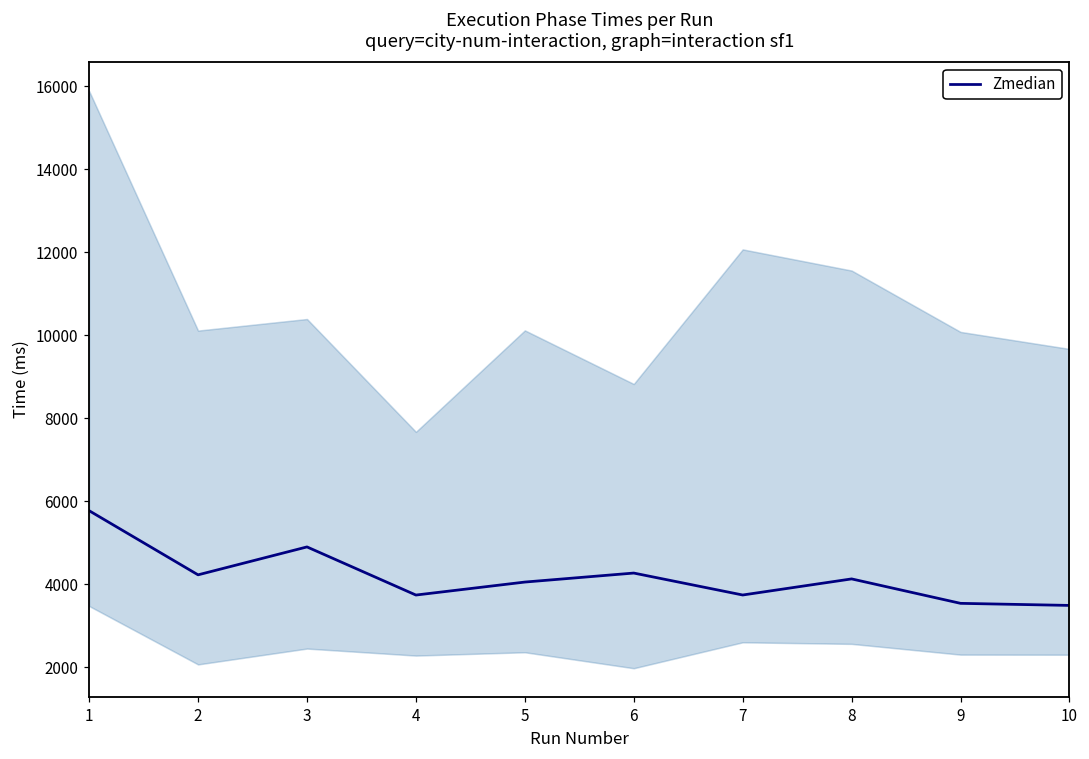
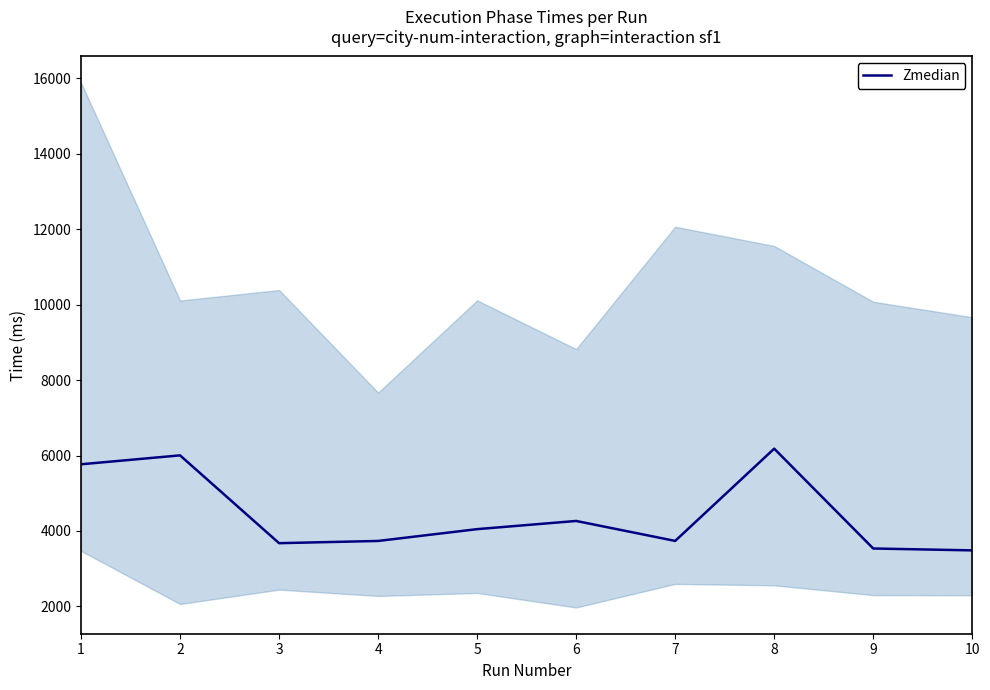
  {
    "Zmedian": {
      "1": 5800,
-     "2": 4200,
-     "3": 4900,
+     "2": 6000,
+     "3": 3700,
      "4": 3700,
      "5": 4000,
      "6": 4300,
      "7": 3700,
-     "8": 4100,
+     "8": 6200,
      "9": 3500,
      "10": 3500
    }
  }
